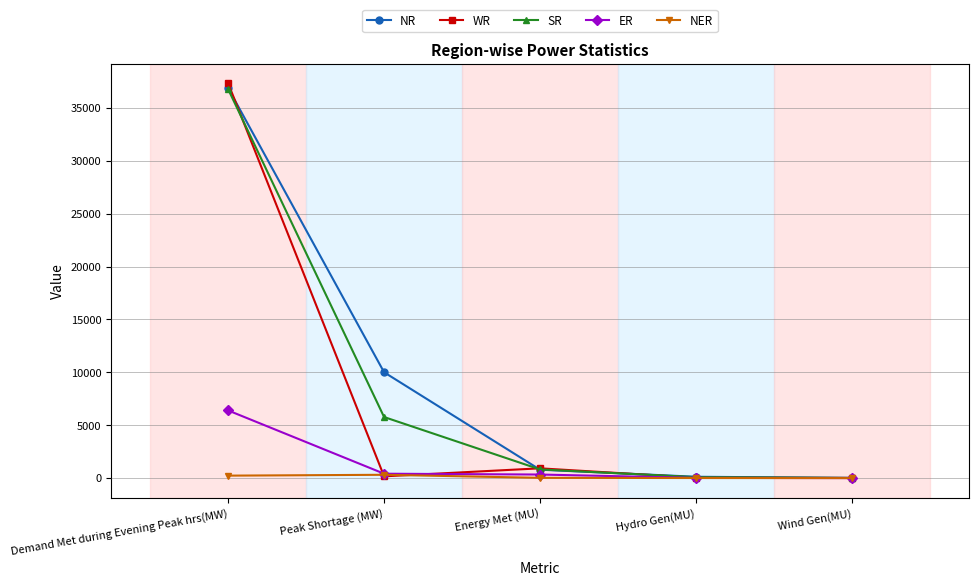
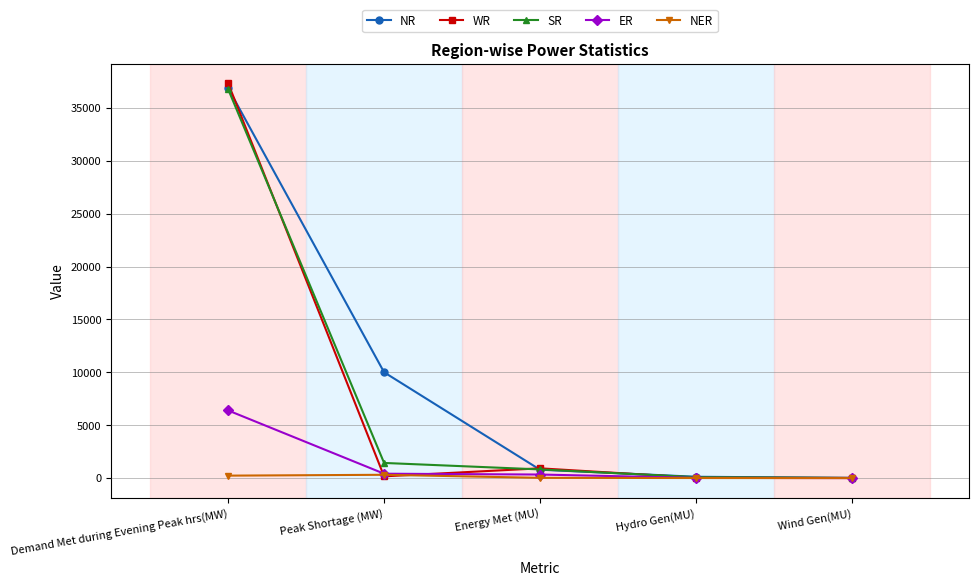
  {
    "NR": {
      "Peak Shortage (MW)": 10000
    },
    "WR": {
      "Demand Met during Evening Peak hrs(MW)": 37300
    },
    "SR": {
-     "Peak Shortage (MW)": 5800
+     "Peak Shortage (MW)": 1400
    },
    "ER": {
      "Demand Met during Evening Peak hrs(MW)": 6400,
      "Energy Met (MU)": 300
    },
    "NER": {
      "Demand Met during Evening Peak hrs(MW)": 200,
      "Energy Met (MU)": 0
    }
  }
